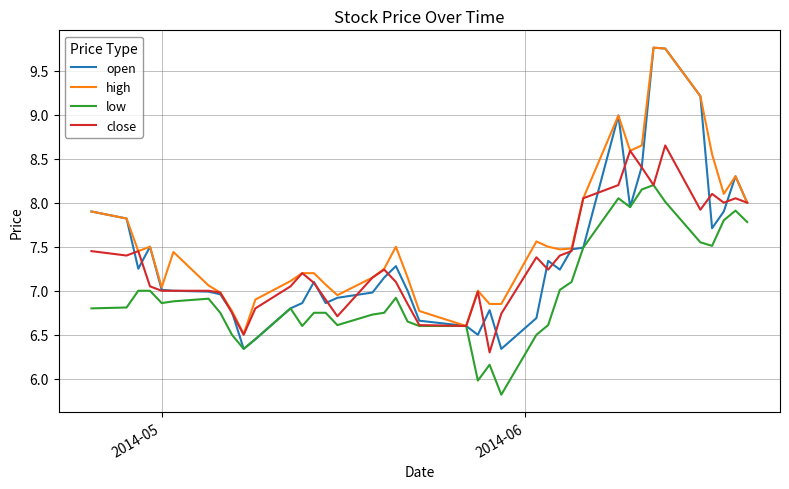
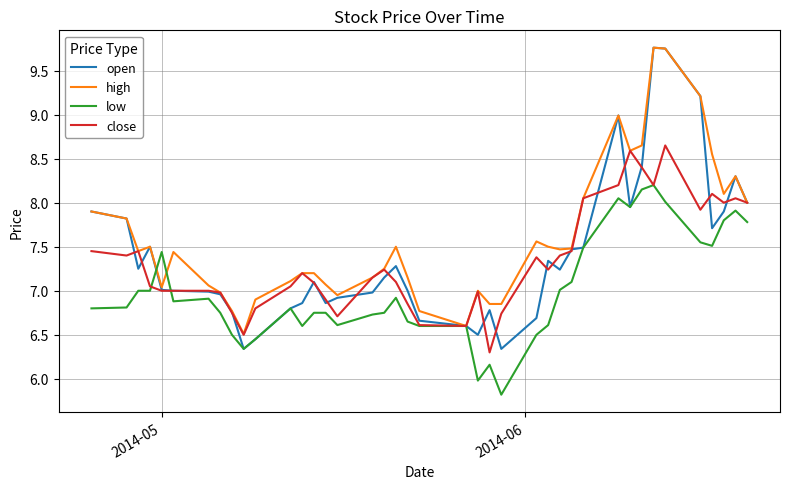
  {
    "high": {
      "2014-05": 7.0
    },
    "low": {
-     "2014-05": 6.9
+     "2014-05": 7.4
    }
  }
